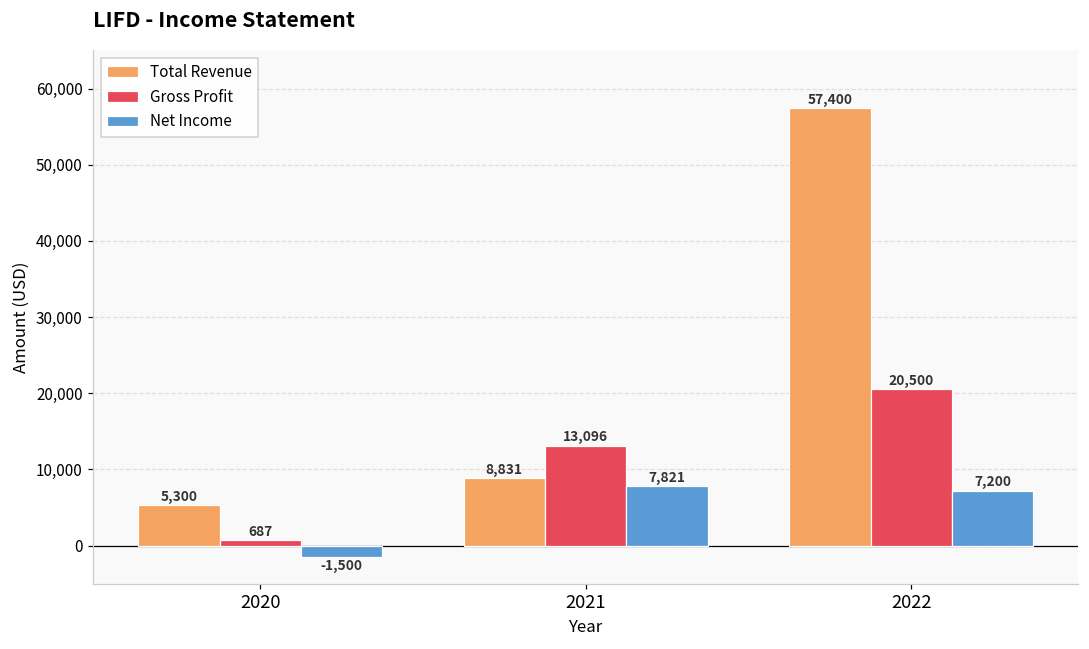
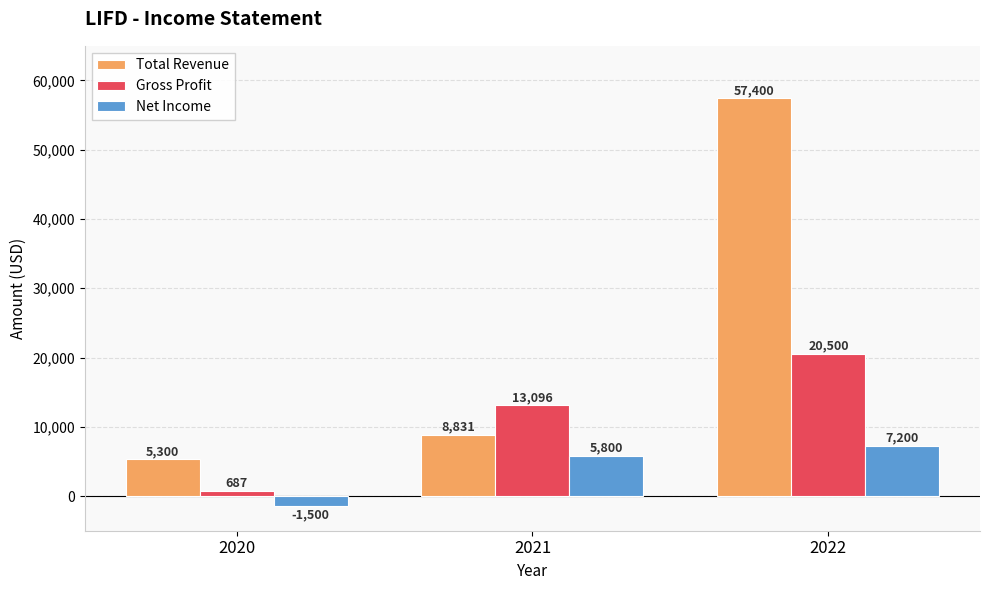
  {
    "Total Revenue": {
      "2020": "5,300",
      "2021": "8,831",
      "2022": "57,400"
    },
    "Gross Profit": {
      "2020": "687",
      "2021": "13,096",
      "2022": "20,500"
    },
    "Net Income": {
      "2020": "-1,500",
-     "2021": "7,821",
+     "2021": "5,800",
      "2022": "7,200"
    }
  }
